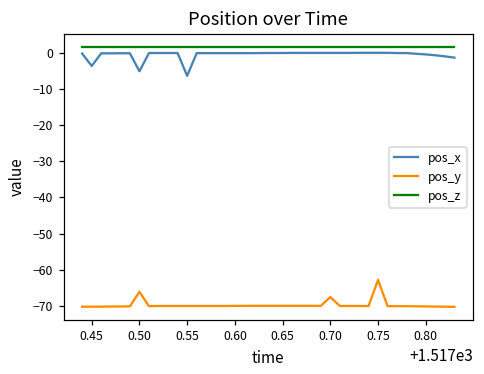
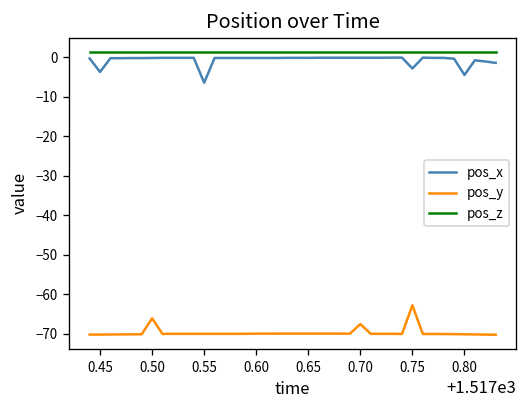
  {
    "pos_x": {
      "0.45": -4,
-     "0.50": -5,
+     "0.50": 0,
      "0.55": -6,
      "0.60": 0,
      "0.65": 0,
      "0.70": 0,
-     "0.75": 0,
-     "0.80": -1
+     "0.75": -3,
+     "0.80": -4
    },
    "pos_y": {
      "0.45": -70,
      "0.50": -66,
      "0.55": -70,
      "0.60": -70,
      "0.65": -70,
      "0.70": -68,
      "0.75": -63,
      "0.80": -70
    },
    "pos_z": {
      "0.45": 1,
      "0.50": 1,
      "0.55": 1,
      "0.60": 1,
      "0.65": 1,
      "0.70": 1,
      "0.75": 1,
      "0.80": 1
    }
  }
